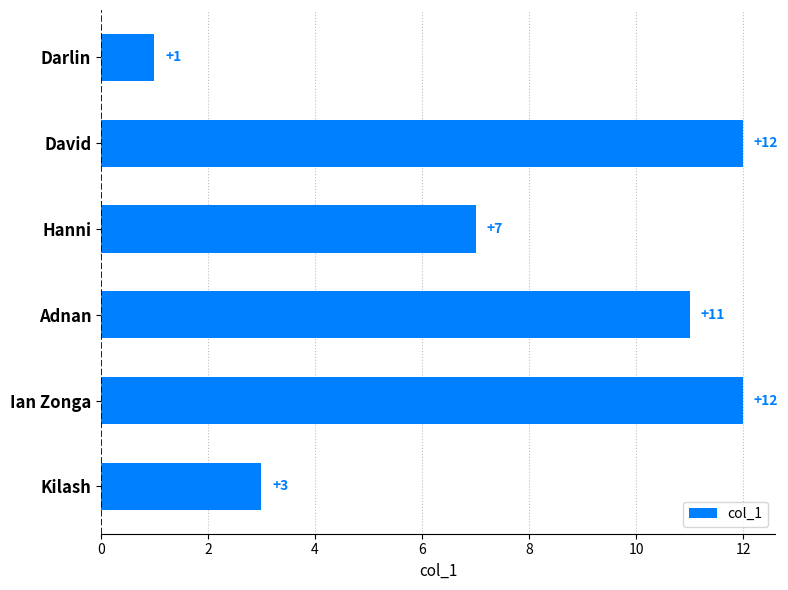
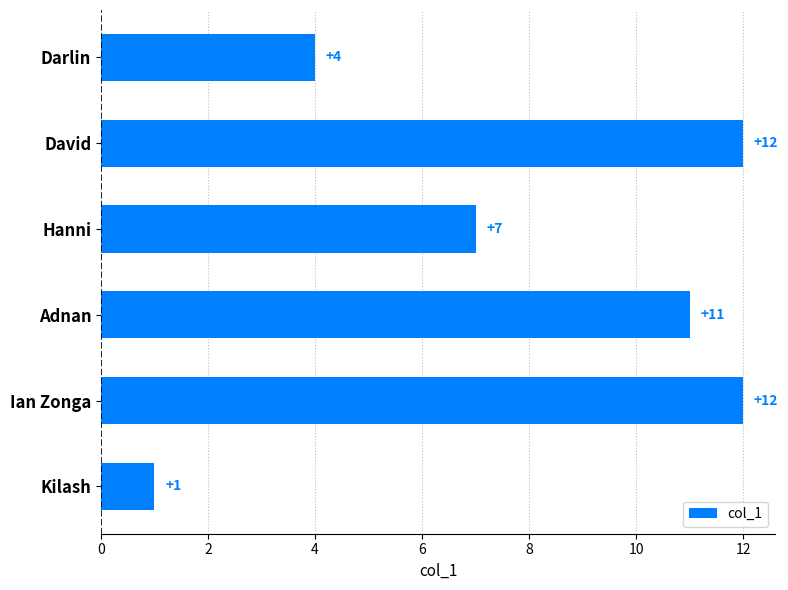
  {
-   "Darlin": "+1",
+   "Darlin": "+4",
    "David": "+12",
    "Hanni": "+7",
    "Adnan": "+11",
    "Ian Zonga": "+12",
-   "Kilash": "+3"
+   "Kilash": "+1"
  }
